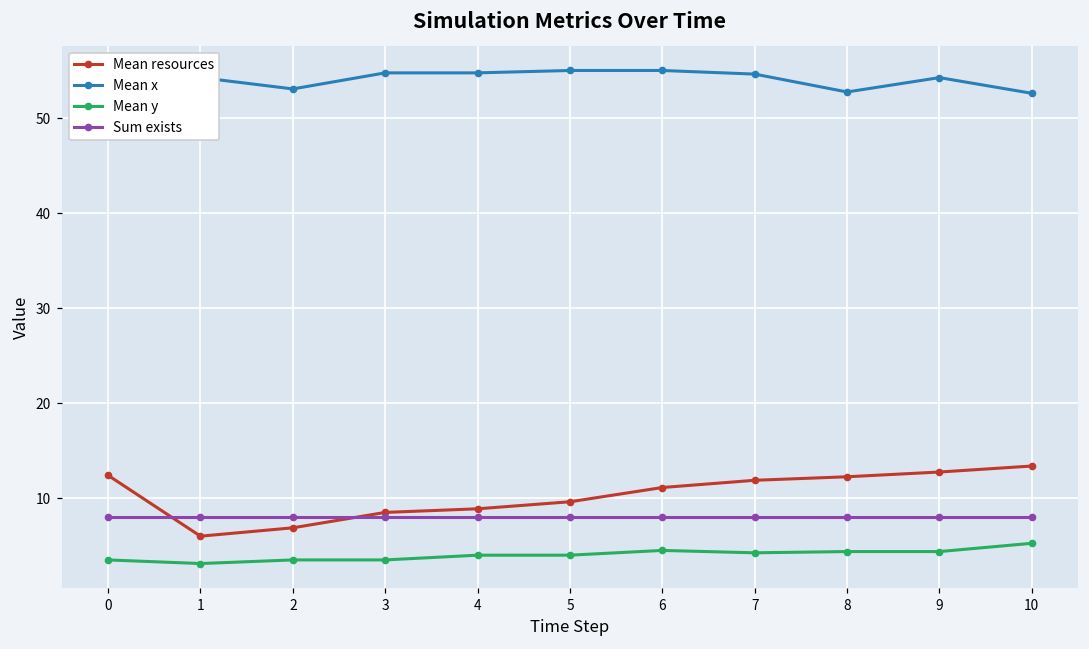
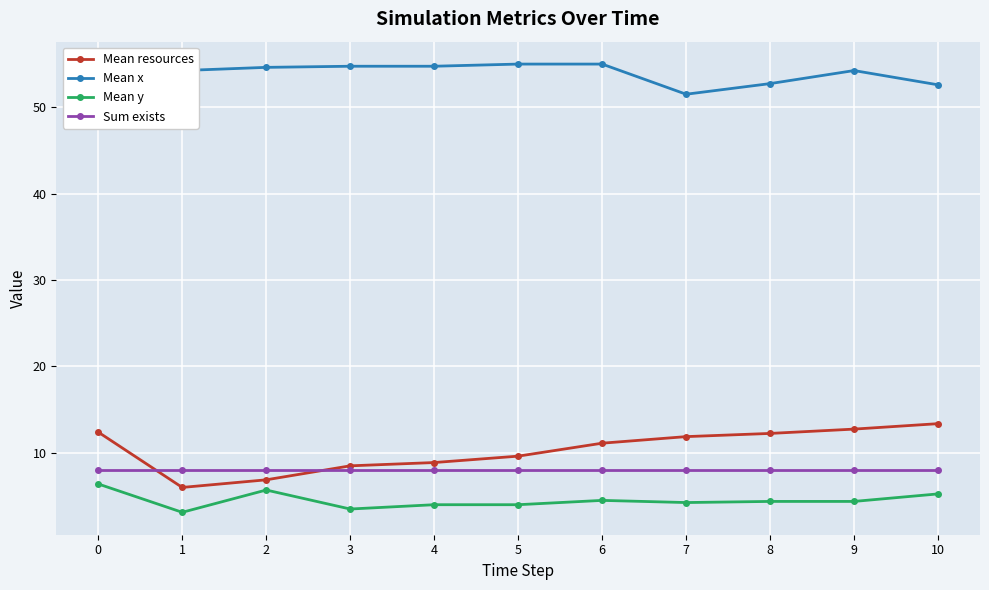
  {
    "Mean resources": {
      "0": 12,
      "1": 6,
      "2": 7,
      "3": 9,
      "4": 9,
      "5": 10,
      "6": 11,
      "7": 12,
      "8": 12,
      "9": 13,
      "10": 13
    },
    "Mean x": {
-     "2": 53,
+     "2": 55,
      "3": 55,
      "4": 55,
      "5": 55,
      "6": 55,
-     "7": 55,
+     "7": 52,
      "8": 53,
      "9": 54,
      "10": 53
    },
    "Mean y": {
-     "0": 4,
+     "0": 6,
      "1": 3,
-     "2": 4,
+     "2": 6,
      "3": 4,
      "4": 4,
      "5": 4,
      "6": 5,
      "7": 4,
      "8": 4,
      "9": 4,
      "10": 5
    },
    "Sum exists": {
      "0": 8,
      "1": 8,
      "2": 8,
      "3": 8,
      "4": 8,
      "5": 8,
      "6": 8,
      "7": 8,
      "8": 8,
      "9": 8,
      "10": 8
    }
  }
